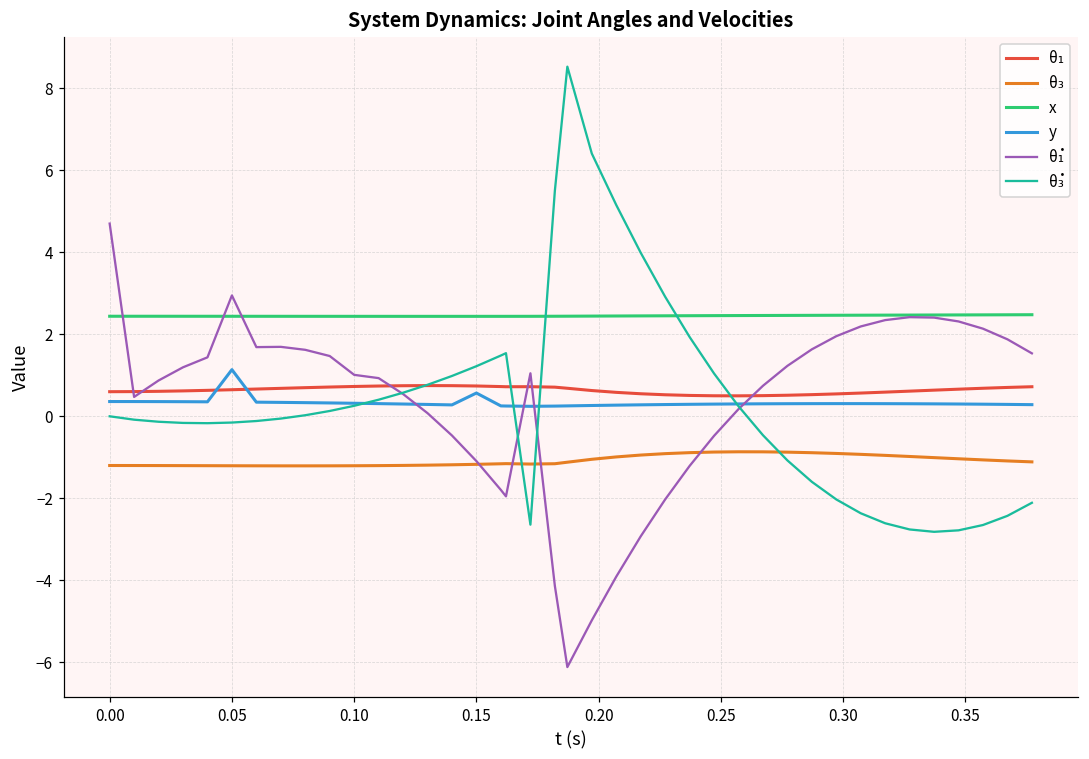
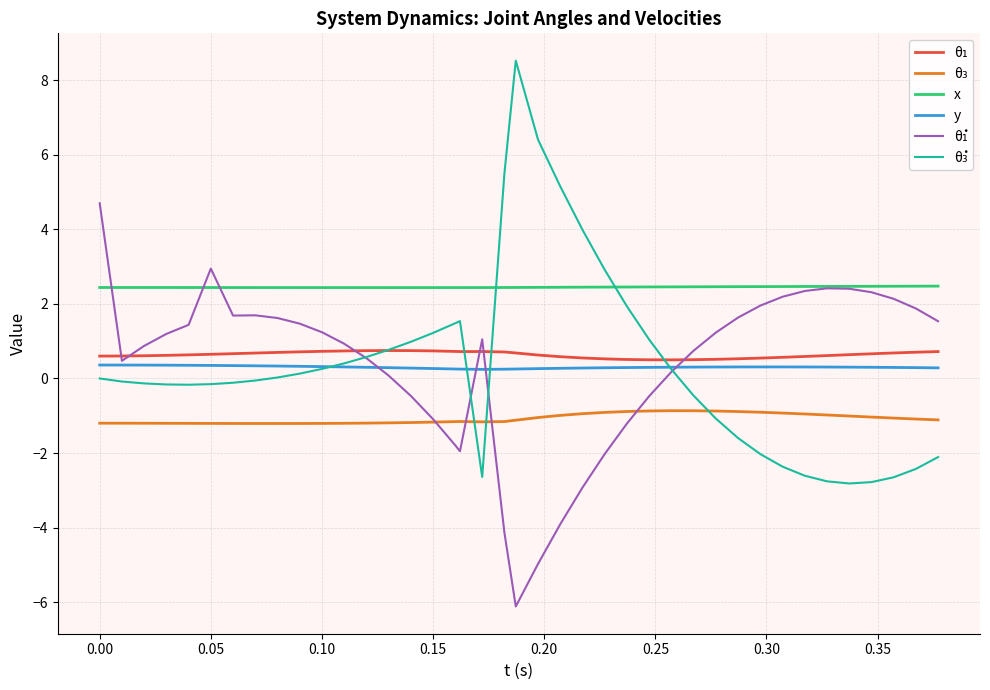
  {
    "y": {
      "0.00": 0.4,
-     "0.05": 1.1,
-     "0.15": 0.6
+     "0.05": 0.3,
+     "0.15": 0.3
    },
    "θ̇₁": {
      "0.00": 4.7,
      "0.05": 2.9,
-     "0.10": 1.0,
+     "0.10": 1.2,
      "0.15": -1.1
    }
  }
